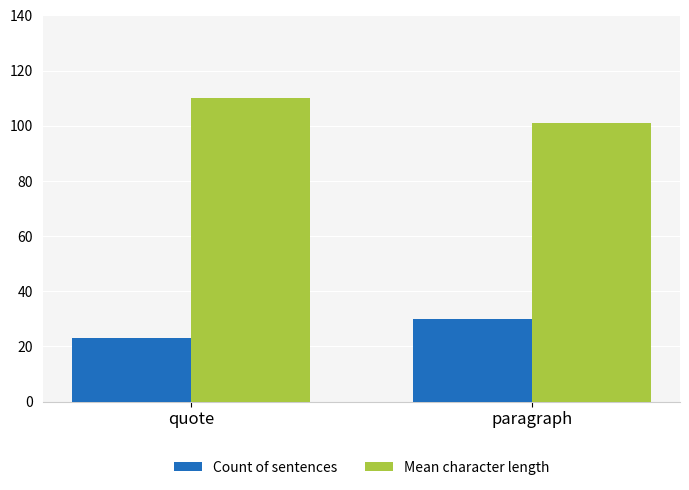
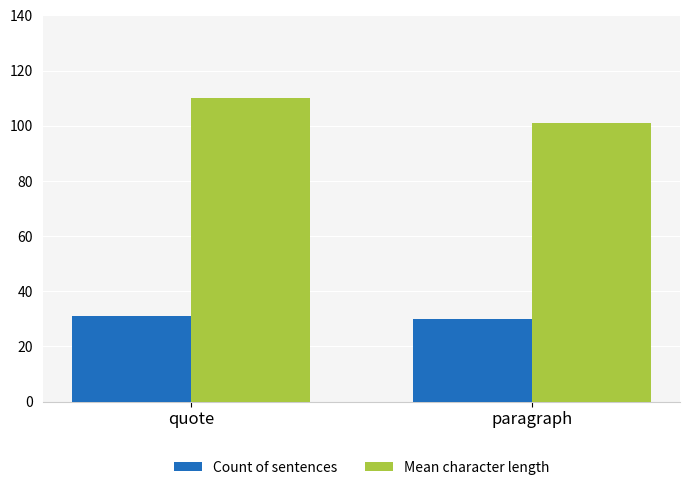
  {
    "Count of sentences": {
-     "quote": 23,
+     "quote": 31,
      "paragraph": 30
    },
    "Mean character length": {
      "quote": 110,
      "paragraph": 101
    }
  }
